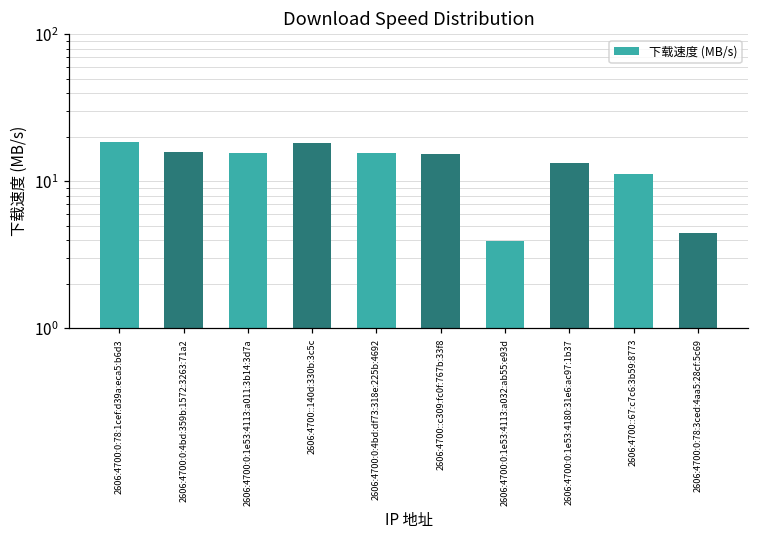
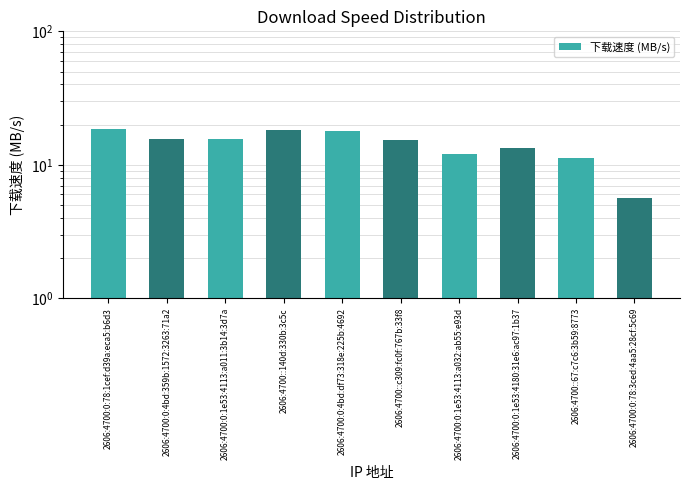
  {
    "2606:4700:0:78:1cef:d39a:eca5:b6d3": 19,
    "2606:4700:0:4bd:359b:1572:3263:71a2": 16,
    "2606:4700:0:1e53:4113:a011:3b14:3d7a": 16,
    "2606:4700::140d:330b:3c5c": 18,
-   "2606:4700:0:4bd:df73:318e:225b:4692": 16,
+   "2606:4700:0:4bd:df73:318e:225b:4692": 18,
    "2606:4700::c309:fc0f:767b:33f8": 15,
-   "2606:4700:0:1e53:4113:a032:ab55:e93d": 3.9,
+   "2606:4700:0:1e53:4113:a032:ab55:e93d": 12,
    "2606:4700:0:1e53:4180:31e6:ac97:1b37": 13,
    "2606:4700::67:c7c6:3b59:8773": 11,
-   "2606:4700:0:78:3ced:4aa5:28cf:5c69": 4.4
+   "2606:4700:0:78:3ced:4aa5:28cf:5c69": 5.6
  }
